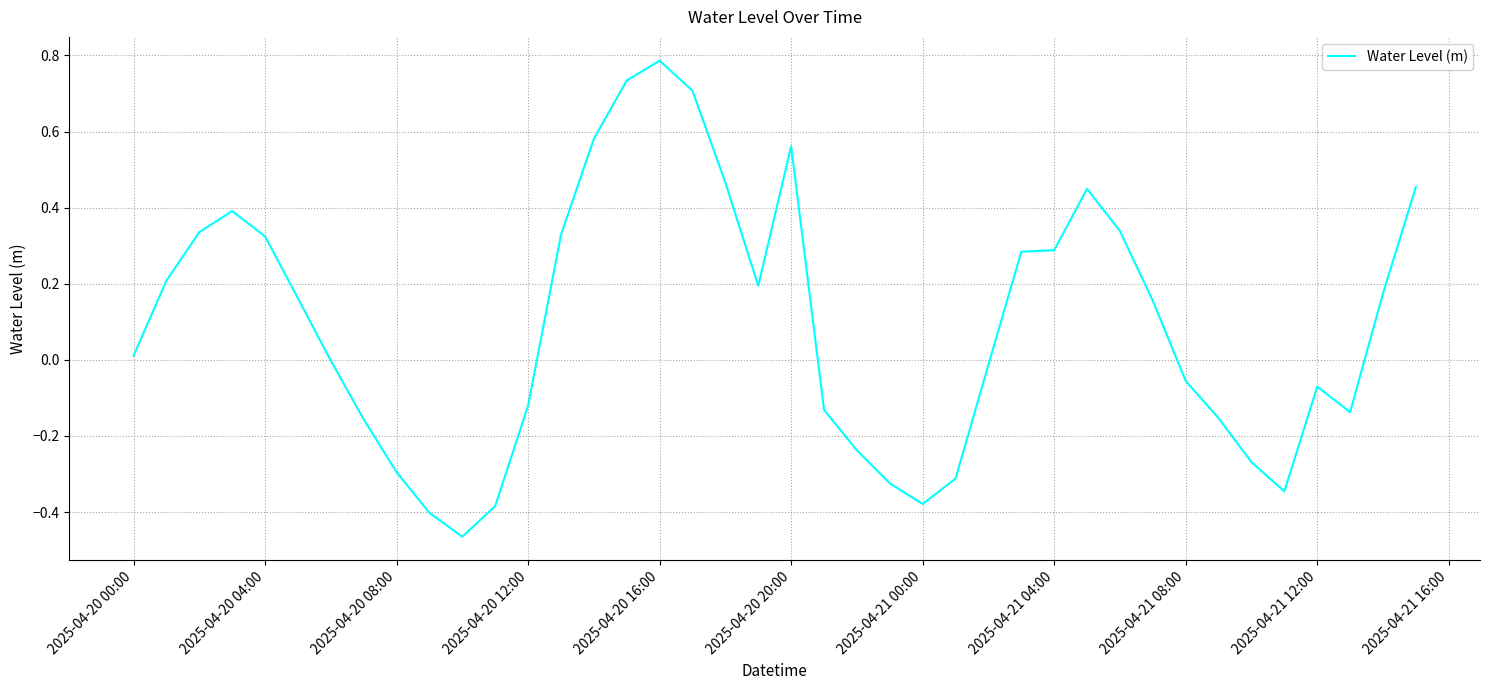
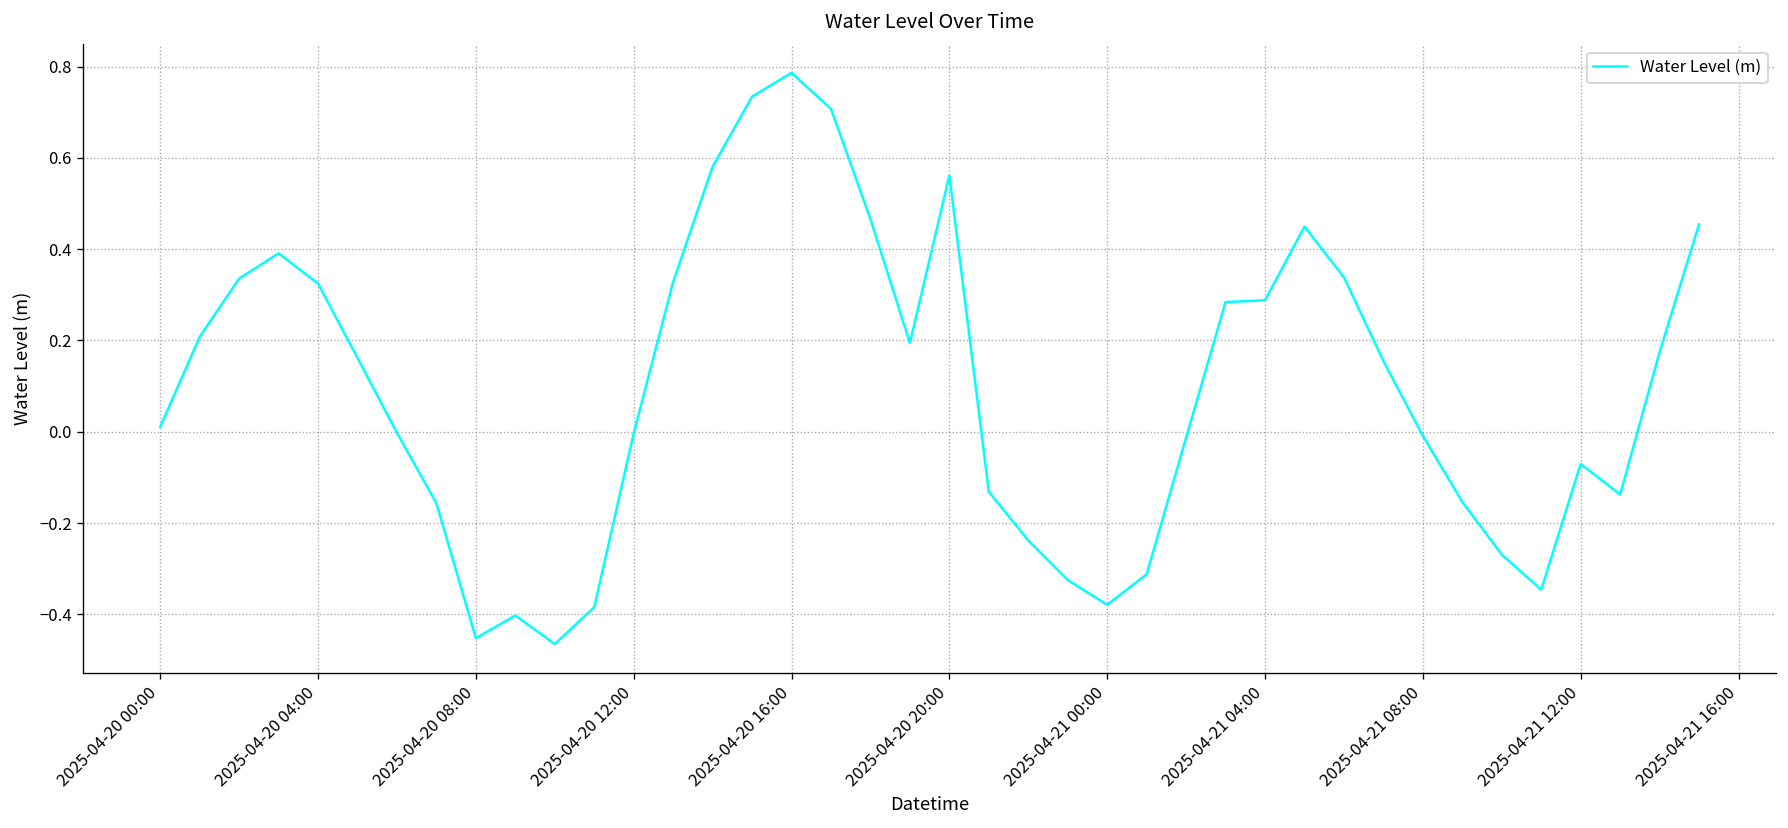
  {
    "2025-04-20 00:00": 0.01,
    "2025-04-20 04:00": 0.32,
-   "2025-04-20 08:00": -0.30,
-   "2025-04-20 12:00": -0.12,
+   "2025-04-20 08:00": -0.45,
+   "2025-04-20 12:00": 0.00,
    "2025-04-20 16:00": 0.79,
    "2025-04-20 20:00": 0.56,
    "2025-04-21 00:00": -0.38,
    "2025-04-21 04:00": 0.29,
-   "2025-04-21 08:00": -0.06,
+   "2025-04-21 08:00": -0.01,
    "2025-04-21 12:00": -0.07
  }
